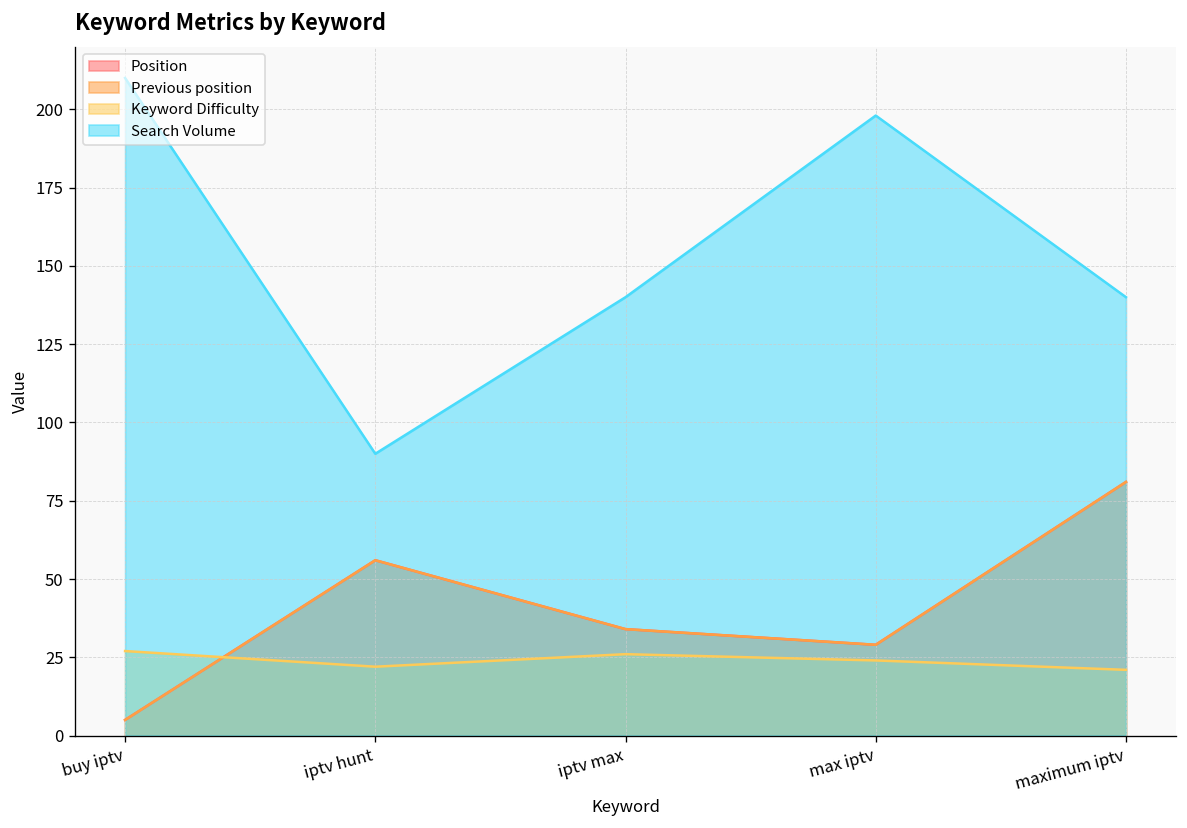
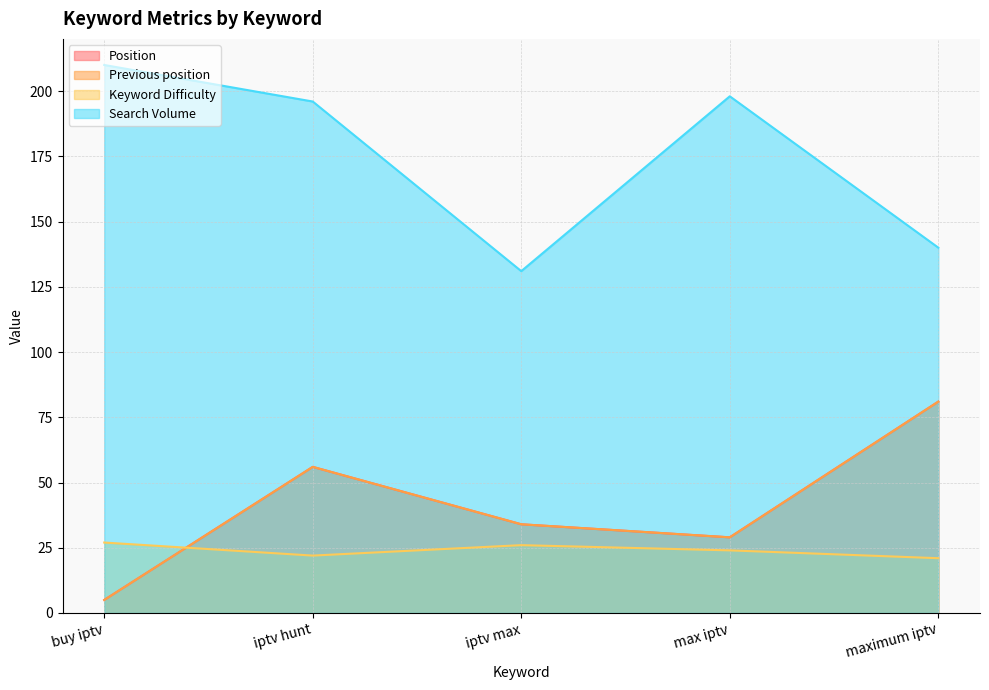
  {
    "Search Volume": {
-     "iptv hunt": 90,
-     "iptv max": 140,
+     "iptv hunt": 196,
+     "iptv max": 131,
      "max iptv": 198,
      "maximum iptv": 140
    }
  }
